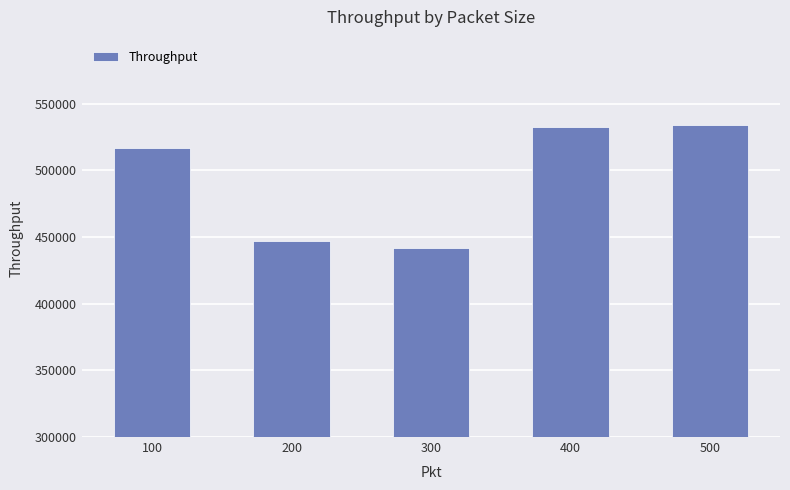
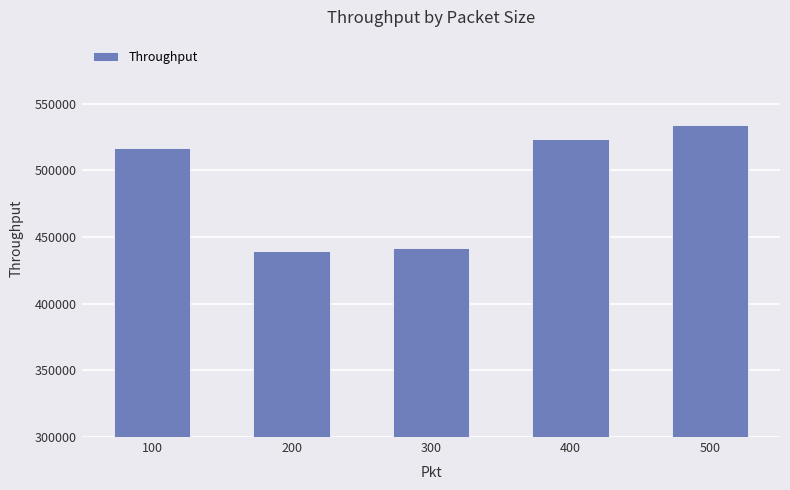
  {
    "100": 517000,
-   "200": 447000,
+   "200": 440000,
    "300": 441000,
-   "400": 532000,
+   "400": 523000,
    "500": 534000
  }
